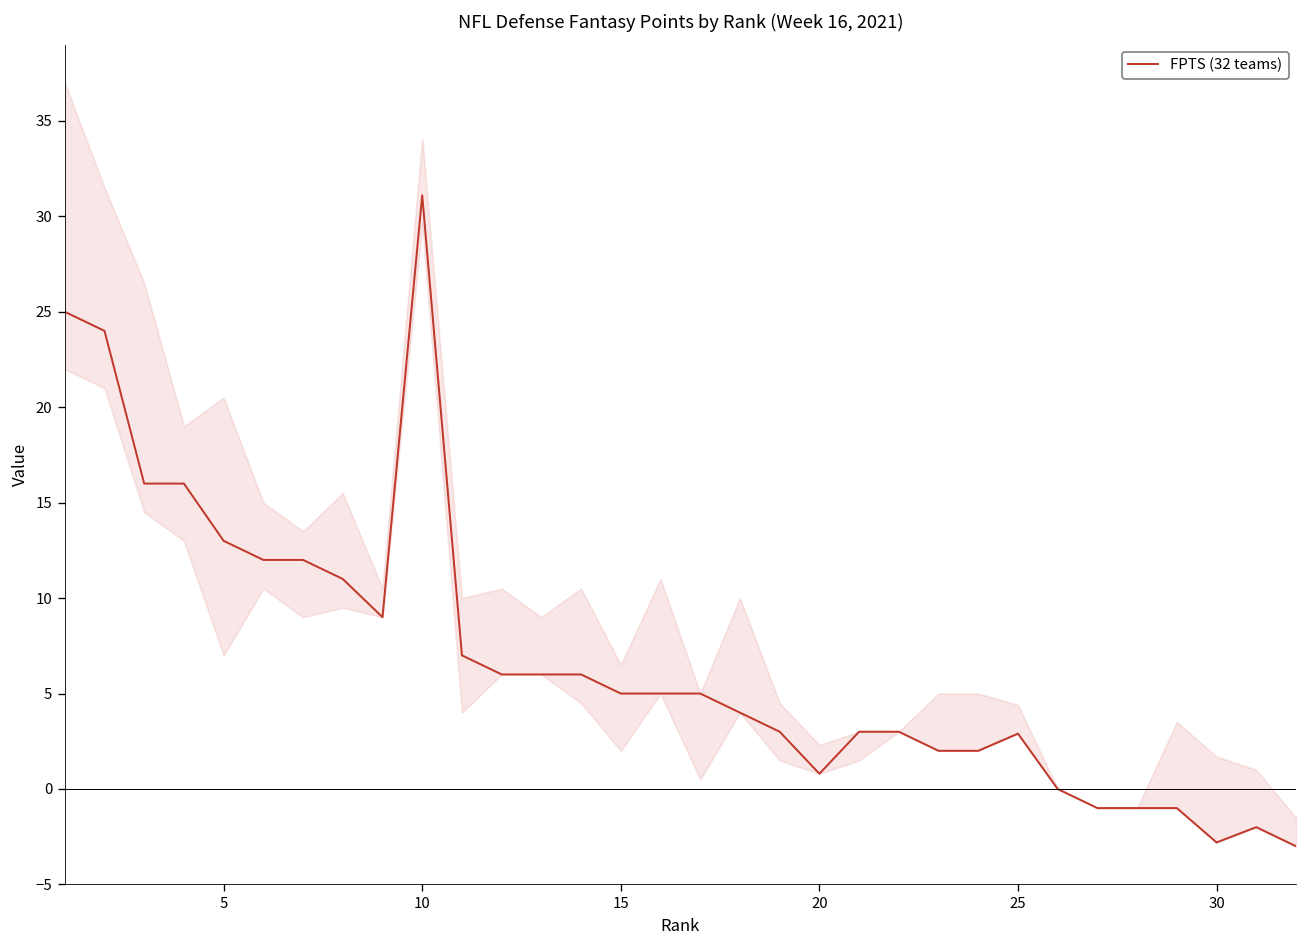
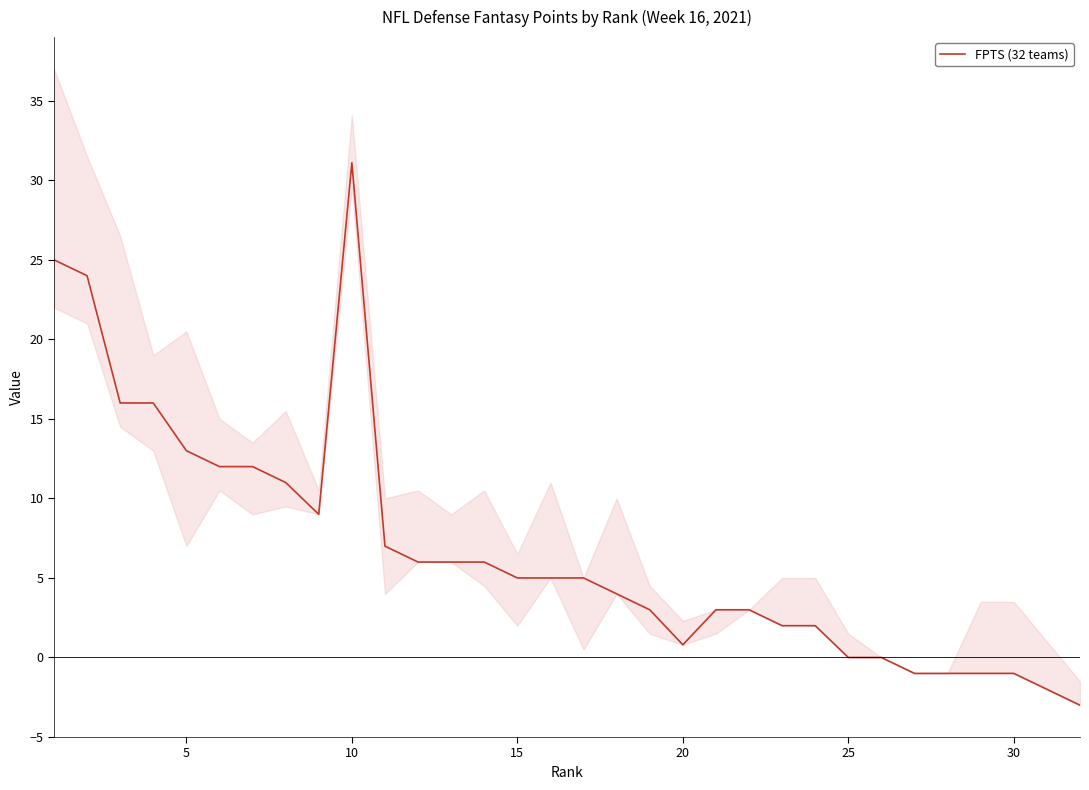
  {
    "FPTS (32 teams)": {
      "5": 13.0,
      "10": 31.1,
      "15": 5.0,
      "20": 0.8,
-     "25": 2.9,
-     "30": -2.8
+     "25": 0.0,
+     "30": -1.0
    }
  }
